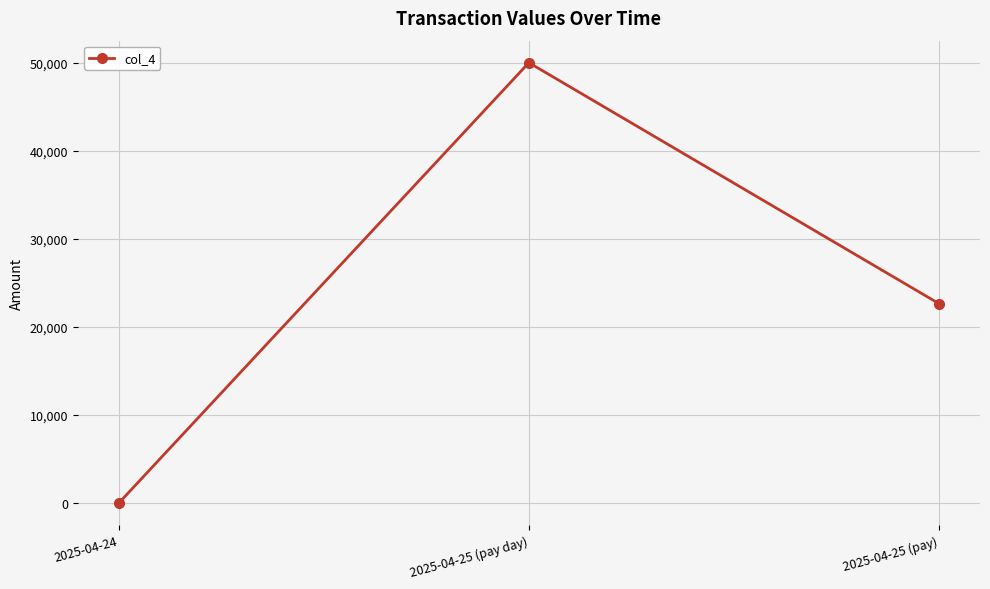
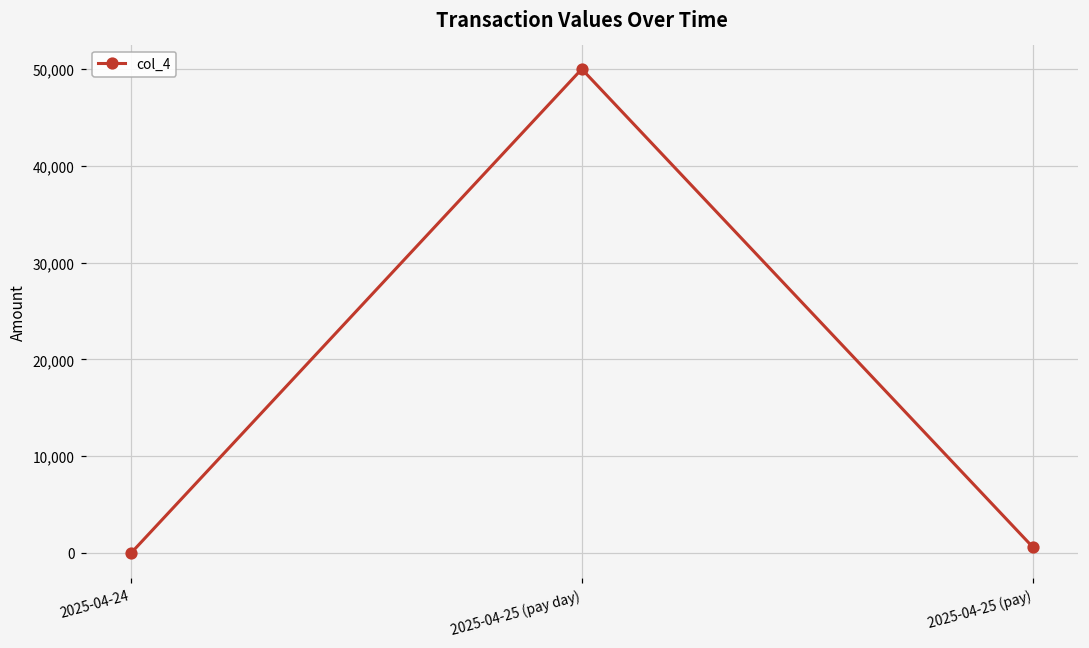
  {
    "2025-04-24": "0",
    "2025-04-25 (pay day)": "50,000",
-   "2025-04-25 (pay)": "23,000"
+   "2025-04-25 (pay)": "1,000"
  }
